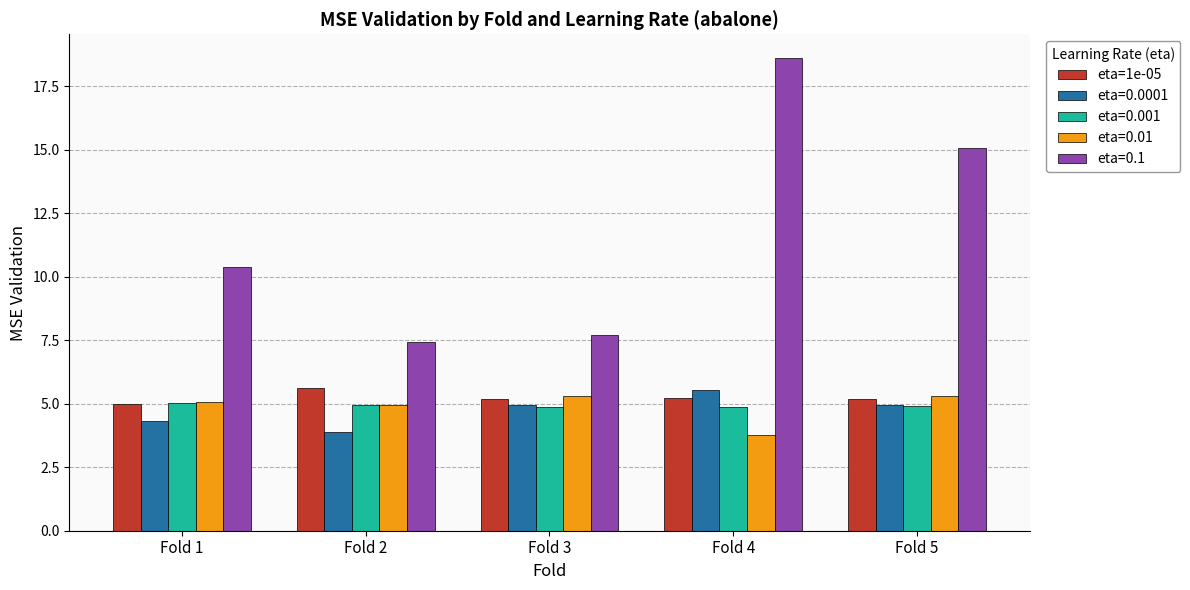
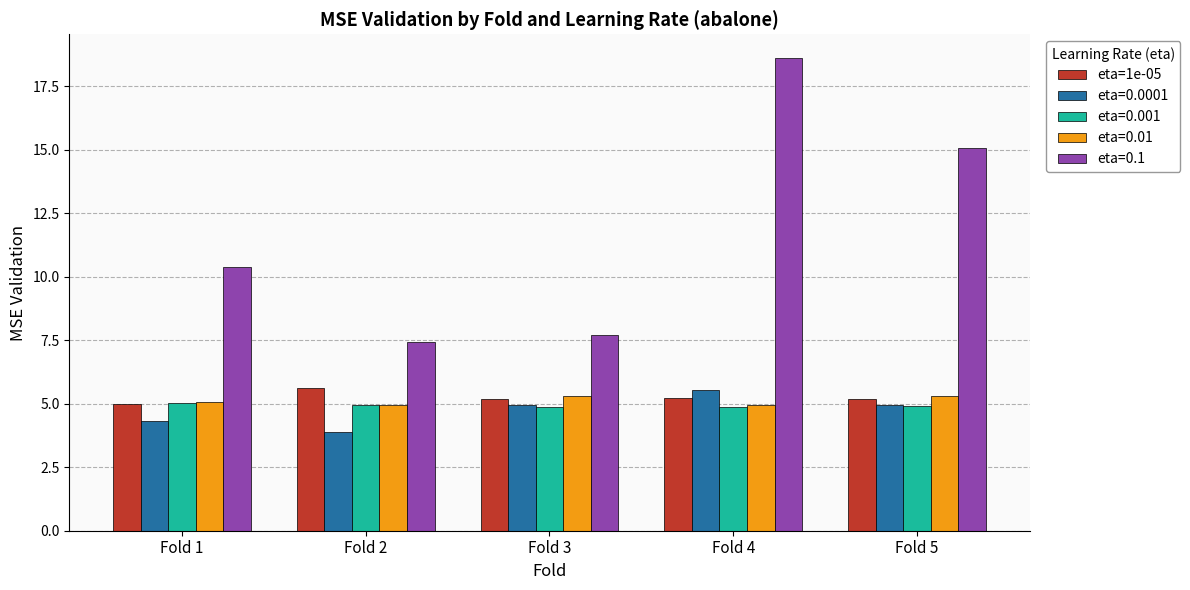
  {
    "eta=1e-05": {
      "Fold 1": 5.0,
      "Fold 2": 5.6,
      "Fold 3": 5.2,
      "Fold 4": 5.2,
      "Fold 5": 5.2
    },
    "eta=0.0001": {
      "Fold 1": 4.3,
      "Fold 2": 3.9,
      "Fold 3": 5.0,
      "Fold 4": 5.5,
      "Fold 5": 5.0
    },
    "eta=0.001": {
      "Fold 1": 5.0,
      "Fold 2": 5.0,
      "Fold 3": 4.9,
      "Fold 4": 4.9,
      "Fold 5": 4.9
    },
    "eta=0.01": {
      "Fold 1": 5.1,
      "Fold 2": 5.0,
      "Fold 3": 5.3,
-     "Fold 4": 3.8,
+     "Fold 4": 4.9,
      "Fold 5": 5.3
    },
    "eta=0.1": {
      "Fold 1": 10.4,
      "Fold 2": 7.4,
      "Fold 3": 7.7,
      "Fold 4": 18.6,
      "Fold 5": 15.0
    }
  }
